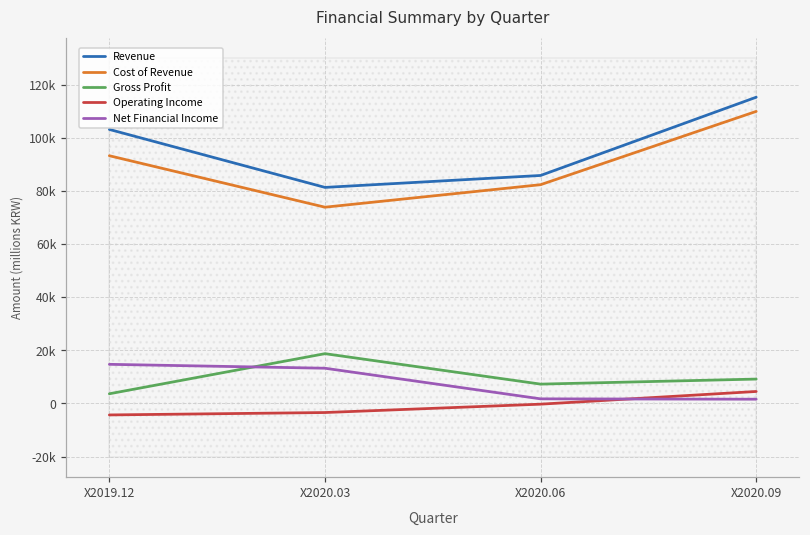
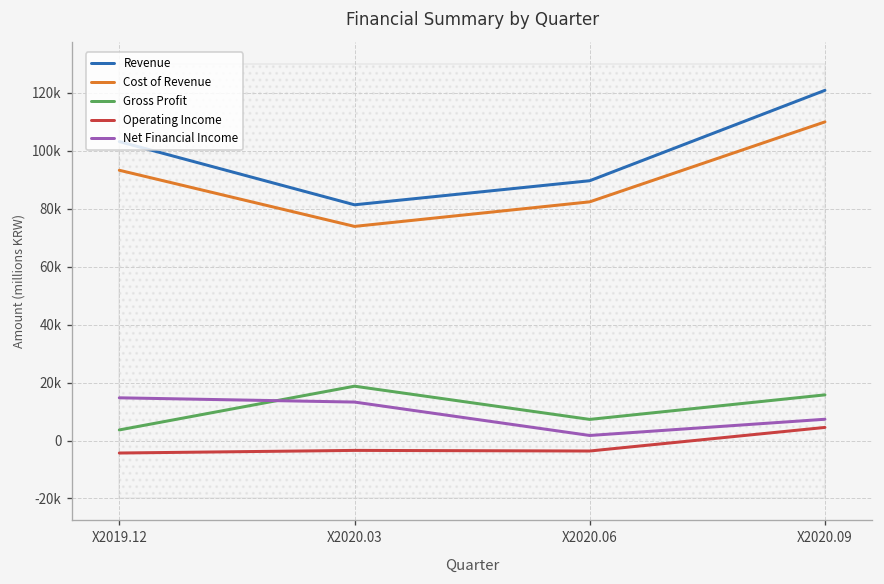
  {
    "Revenue": {
      "X2020.03": 81000,
-     "X2020.06": 86000,
-     "X2020.09": 115000
+     "X2020.06": 90000,
+     "X2020.09": 121000
    },
    "Cost of Revenue": {
      "X2019.12": 93000,
      "X2020.03": 74000,
      "X2020.06": 82000,
      "X2020.09": 110000
    },
    "Gross Profit": {
      "X2019.12": 4000,
      "X2020.03": 19000,
      "X2020.06": 7000,
-     "X2020.09": 9000
+     "X2020.09": 16000
    },
    "Operating Income": {
      "X2019.12": -4000,
      "X2020.03": -3000,
-     "X2020.06": 0,
+     "X2020.06": -4000,
      "X2020.09": 5000
    },
    "Net Financial Income": {
      "X2019.12": 15000,
      "X2020.03": 13000,
      "X2020.06": 2000,
-     "X2020.09": 2000
+     "X2020.09": 7000
    }
  }
